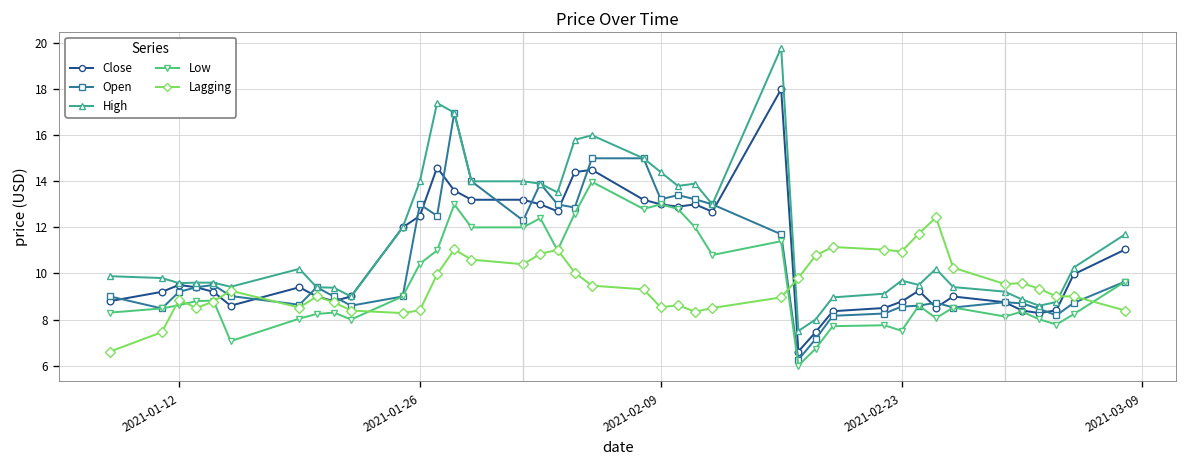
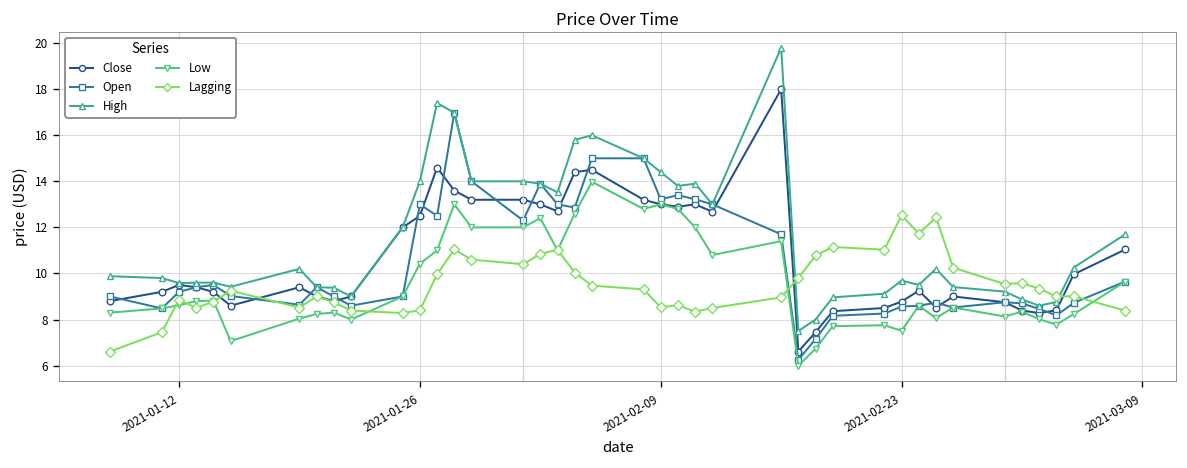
  {
    "Lagging": {
      "2021-01-12": 8.9,
      "2021-01-26": 8.4,
      "2021-02-09": 8.5,
-     "2021-02-23": 11.0
+     "2021-02-23": 12.5
    }
  }
